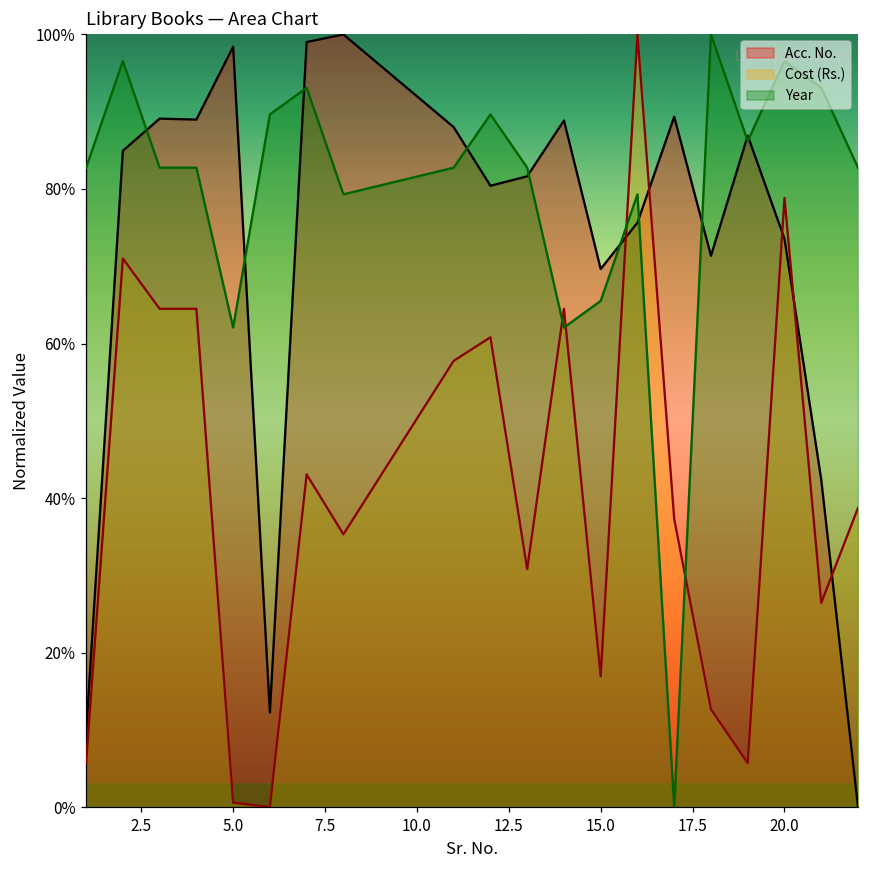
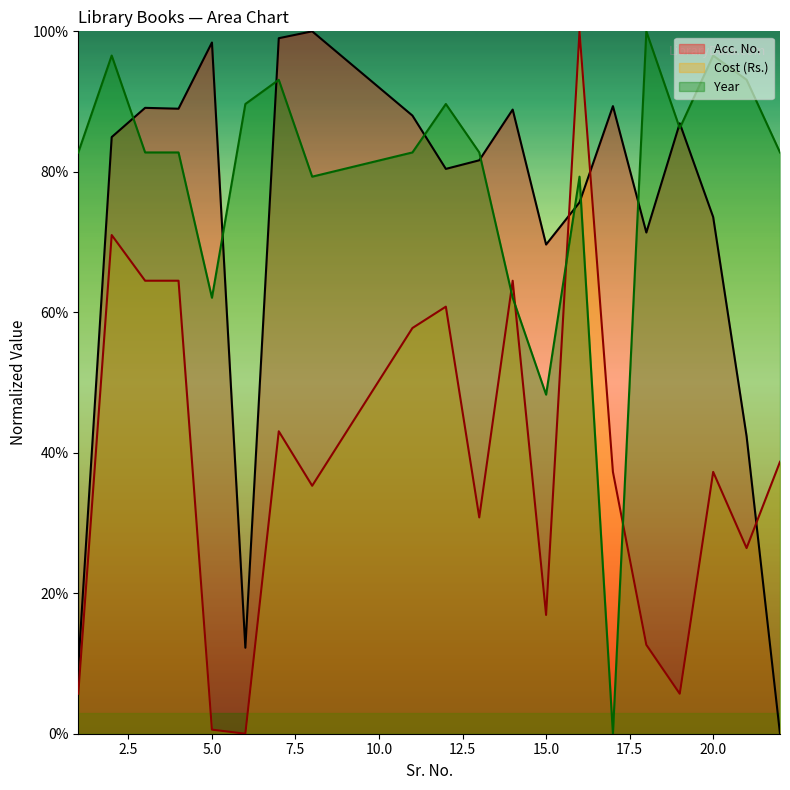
  {
    "Acc. No.": {
      "5.0": "98%",
      "15.0": "70%",
      "20.0": "74%"
    },
    "Cost (Rs.)": {
      "15.0": "17%",
-     "20.0": "79%"
+     "20.0": "37%"
    },
    "Year": {
      "5.0": "62%",
-     "15.0": "66%"
+     "15.0": "48%"
    }
  }
